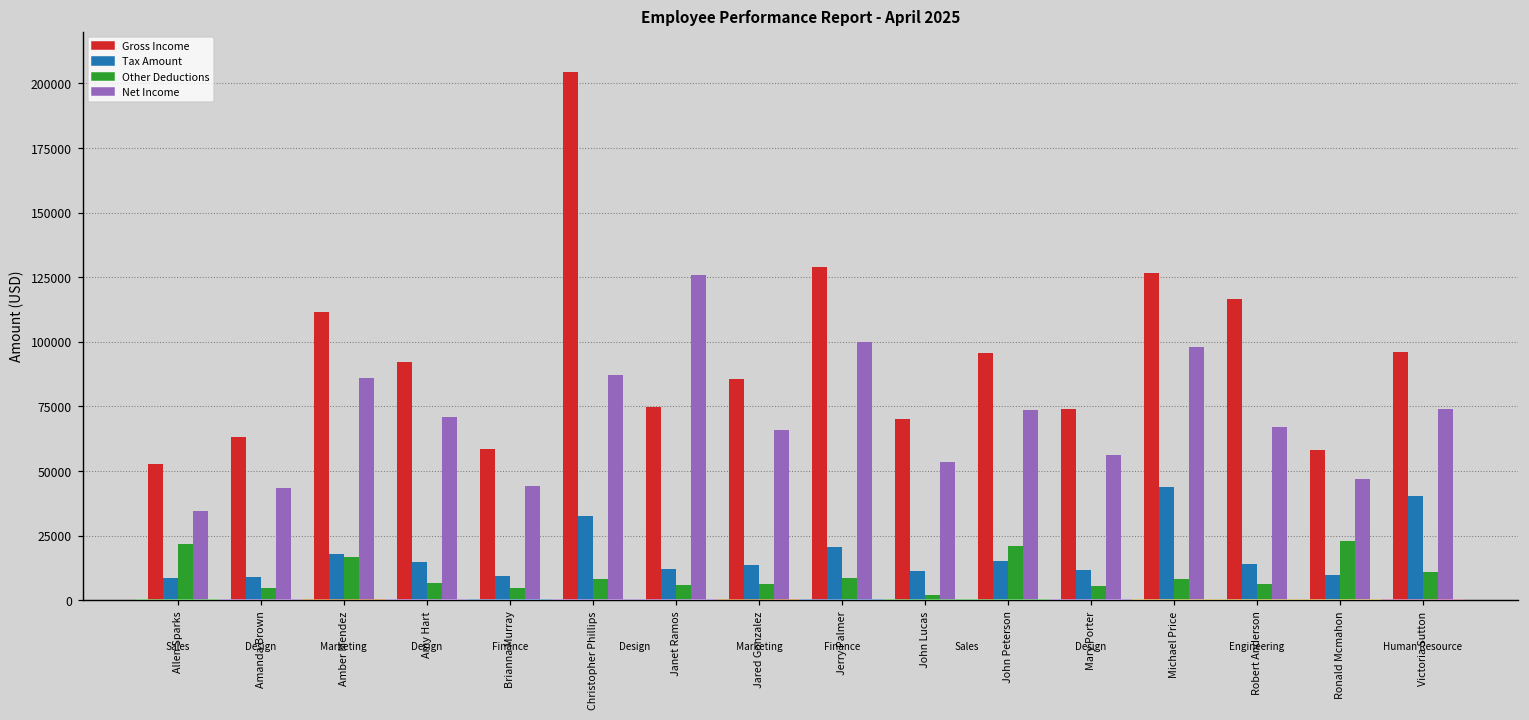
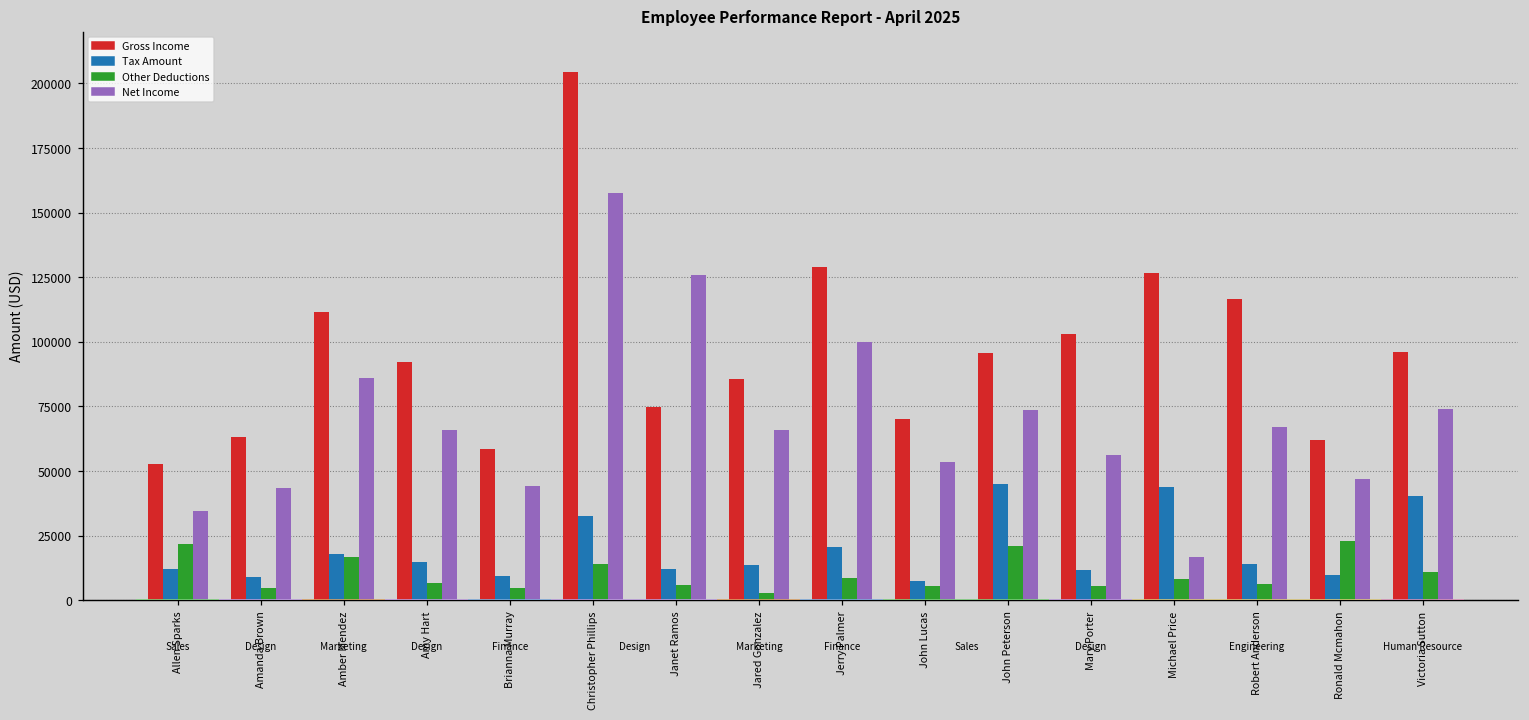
  {
    "Gross Income": {
      "Allen Sparks": 53000,
      "Amanda Brown": 63000,
      "Amber Mendez": 112000,
      "Amy Hart": 92000,
      "Brianna Murray": 59000,
      "Christopher Phillips": 204000,
      "Janet Ramos": 75000,
      "Jared Gonzalez": 86000,
      "Jerry Palmer": 129000,
      "John Lucas": 70000,
      "John Peterson": 96000,
-     "Mary Porter": 74000,
+     "Mary Porter": 103000,
      "Michael Price": 127000,
      "Robert Anderson": 117000,
-     "Ronald Mcmahon": 58000,
+     "Ronald Mcmahon": 62000,
      "Victoria Sutton": 96000
    },
    "Tax Amount": {
-     "Allen Sparks": 8000,
+     "Allen Sparks": 12000,
      "Amanda Brown": 9000,
      "Amber Mendez": 18000,
      "Amy Hart": 15000,
      "Brianna Murray": 9000,
      "Christopher Phillips": 33000,
      "Janet Ramos": 12000,
      "Jared Gonzalez": 14000,
      "Jerry Palmer": 21000,
-     "John Lucas": 11000,
-     "John Peterson": 15000,
+     "John Lucas": 8000,
+     "John Peterson": 45000,
      "Mary Porter": 12000,
      "Michael Price": 44000,
      "Robert Anderson": 14000,
      "Ronald Mcmahon": 10000,
      "Victoria Sutton": 40000
    },
    "Other Deductions": {
      "Allen Sparks": 22000,
      "Amanda Brown": 5000,
      "Amber Mendez": 17000,
      "Amy Hart": 7000,
      "Brianna Murray": 5000,
-     "Christopher Phillips": 8000,
+     "Christopher Phillips": 14000,
      "Janet Ramos": 6000,
-     "Jared Gonzalez": 6000,
+     "Jared Gonzalez": 3000,
      "Jerry Palmer": 8000,
-     "John Lucas": 2000,
+     "John Lucas": 6000,
      "John Peterson": 21000,
      "Mary Porter": 6000,
      "Michael Price": 8000,
      "Robert Anderson": 6000,
      "Ronald Mcmahon": 23000,
      "Victoria Sutton": 11000
    },
    "Net Income": {
      "Allen Sparks": 35000,
      "Amanda Brown": 43000,
      "Amber Mendez": 86000,
-     "Amy Hart": 71000,
+     "Amy Hart": 66000,
      "Brianna Murray": 44000,
-     "Christopher Phillips": 87000,
+     "Christopher Phillips": 158000,
      "Janet Ramos": 126000,
      "Jared Gonzalez": 66000,
      "Jerry Palmer": 100000,
      "John Lucas": 53000,
      "John Peterson": 74000,
      "Mary Porter": 56000,
-     "Michael Price": 98000,
+     "Michael Price": 17000,
      "Robert Anderson": 67000,
      "Ronald Mcmahon": 47000,
      "Victoria Sutton": 74000
    }
  }
